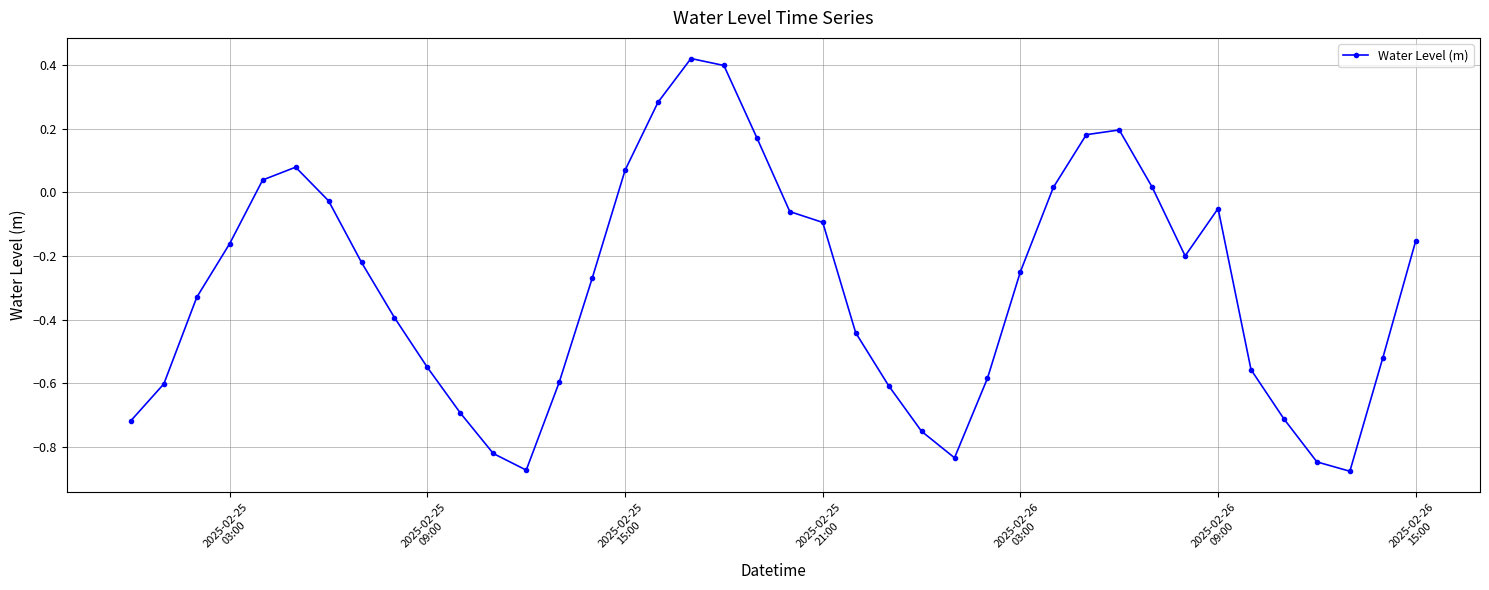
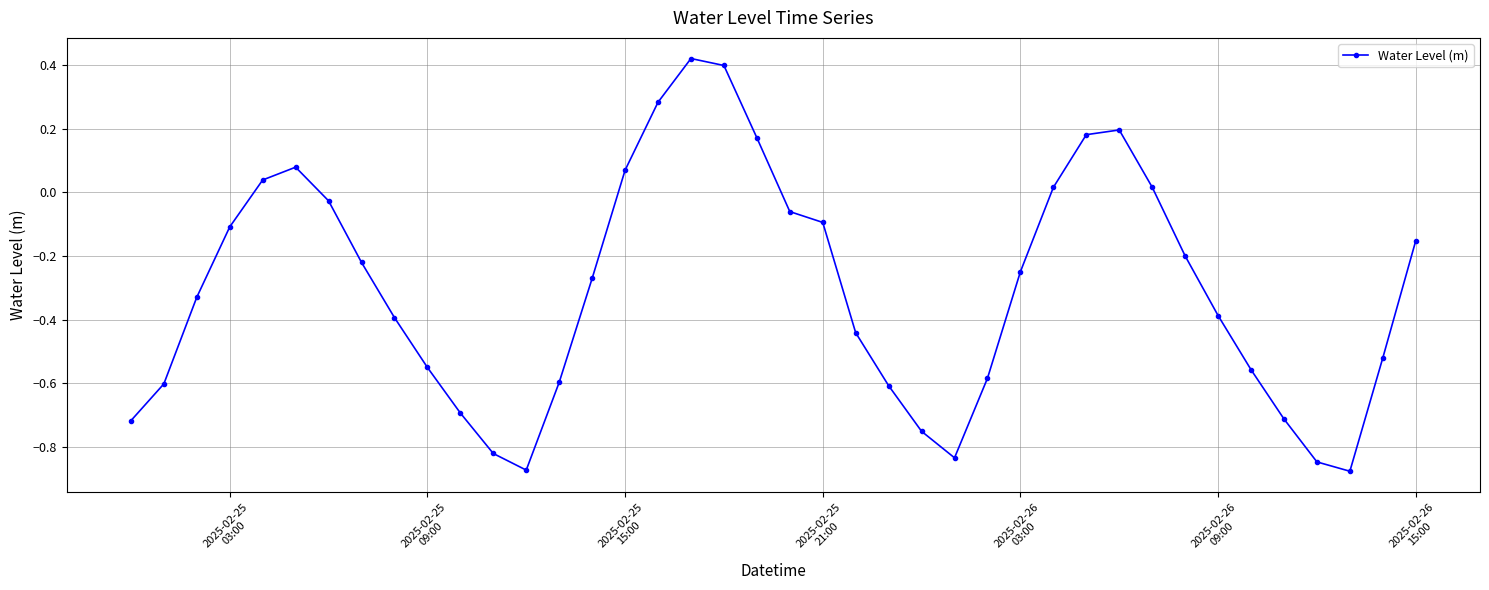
  {
-   "2025-02-25 03:00": -0.16,
+   "2025-02-25 03:00": -0.11,
    "2025-02-25 09:00": -0.55,
    "2025-02-25 15:00": 0.07,
    "2025-02-25 21:00": -0.09,
    "2025-02-26 03:00": -0.25,
-   "2025-02-26 09:00": -0.05,
+   "2025-02-26 09:00": -0.39,
    "2025-02-26 15:00": -0.15
  }
